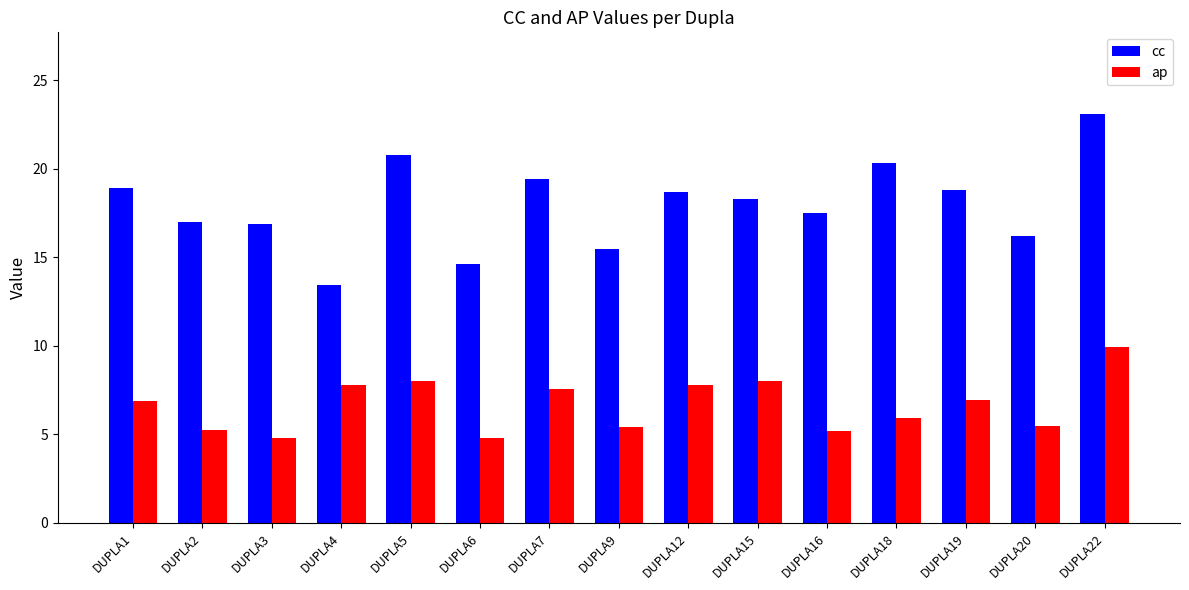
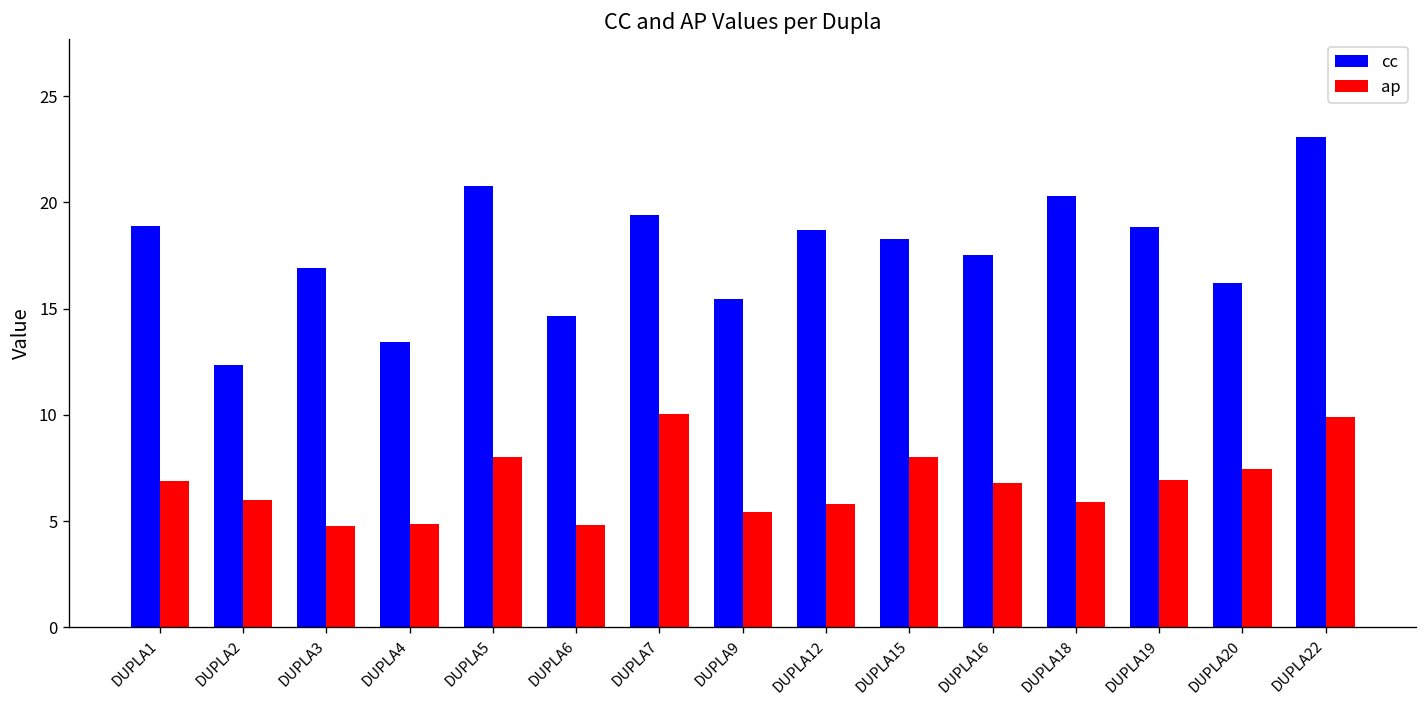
  {
    "cc": {
      "DUPLA1": 18.9,
-     "DUPLA2": 17.0,
+     "DUPLA2": 12.3,
      "DUPLA3": 16.9,
      "DUPLA4": 13.4,
      "DUPLA5": 20.8,
      "DUPLA6": 14.6,
      "DUPLA7": 19.4,
      "DUPLA9": 15.4,
      "DUPLA12": 18.7,
      "DUPLA15": 18.3,
      "DUPLA16": 17.5,
      "DUPLA18": 20.3,
      "DUPLA19": 18.8,
      "DUPLA20": 16.2,
      "DUPLA22": 23.1
    },
    "ap": {
      "DUPLA1": 6.9,
-     "DUPLA2": 5.2,
+     "DUPLA2": 6.0,
      "DUPLA3": 4.8,
-     "DUPLA4": 7.8,
+     "DUPLA4": 4.9,
      "DUPLA5": 8.0,
      "DUPLA6": 4.8,
-     "DUPLA7": 7.6,
+     "DUPLA7": 10.1,
      "DUPLA9": 5.4,
-     "DUPLA12": 7.8,
+     "DUPLA12": 5.8,
      "DUPLA15": 8.0,
-     "DUPLA16": 5.2,
+     "DUPLA16": 6.8,
      "DUPLA18": 5.9,
      "DUPLA19": 7.0,
-     "DUPLA20": 5.5,
+     "DUPLA20": 7.4,
      "DUPLA22": 9.9
    }
  }
